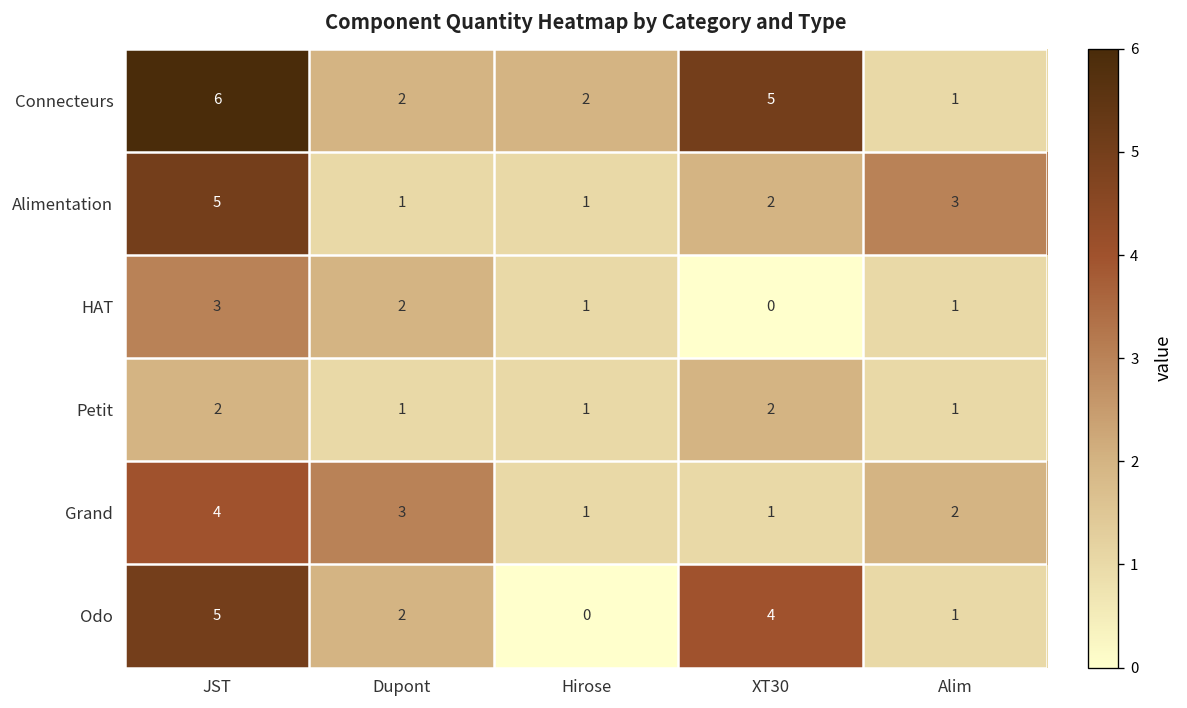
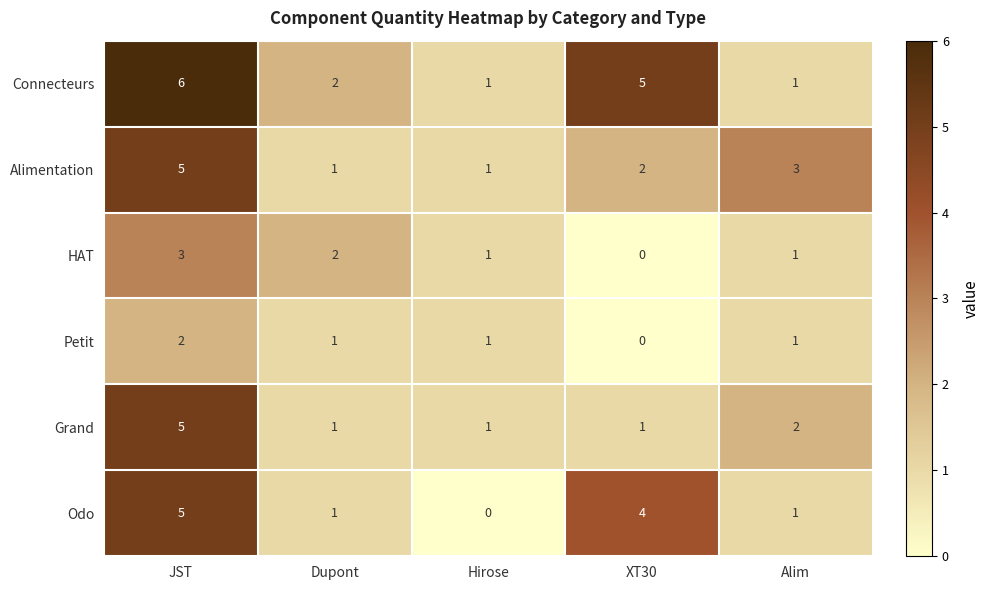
  {
    "Connecteurs": {
      "JST": 6,
      "Dupont": 2,
-     "Hirose": 2,
+     "Hirose": 1,
      "XT30": 5,
      "Alim": 1
    },
    "Alimentation": {
      "JST": 5,
      "Dupont": 1,
      "Hirose": 1,
      "XT30": 2,
      "Alim": 3
    },
    "HAT": {
      "JST": 3,
      "Dupont": 2,
      "Hirose": 1,
      "XT30": 0,
      "Alim": 1
    },
    "Petit": {
      "JST": 2,
      "Dupont": 1,
      "Hirose": 1,
-     "XT30": 2,
+     "XT30": 0,
      "Alim": 1
    },
    "Grand": {
-     "JST": 4,
-     "Dupont": 3,
+     "JST": 5,
+     "Dupont": 1,
      "Hirose": 1,
      "XT30": 1,
      "Alim": 2
    },
    "Odo": {
      "JST": 5,
-     "Dupont": 2,
+     "Dupont": 1,
      "Hirose": 0,
      "XT30": 4,
      "Alim": 1
    }
  }
